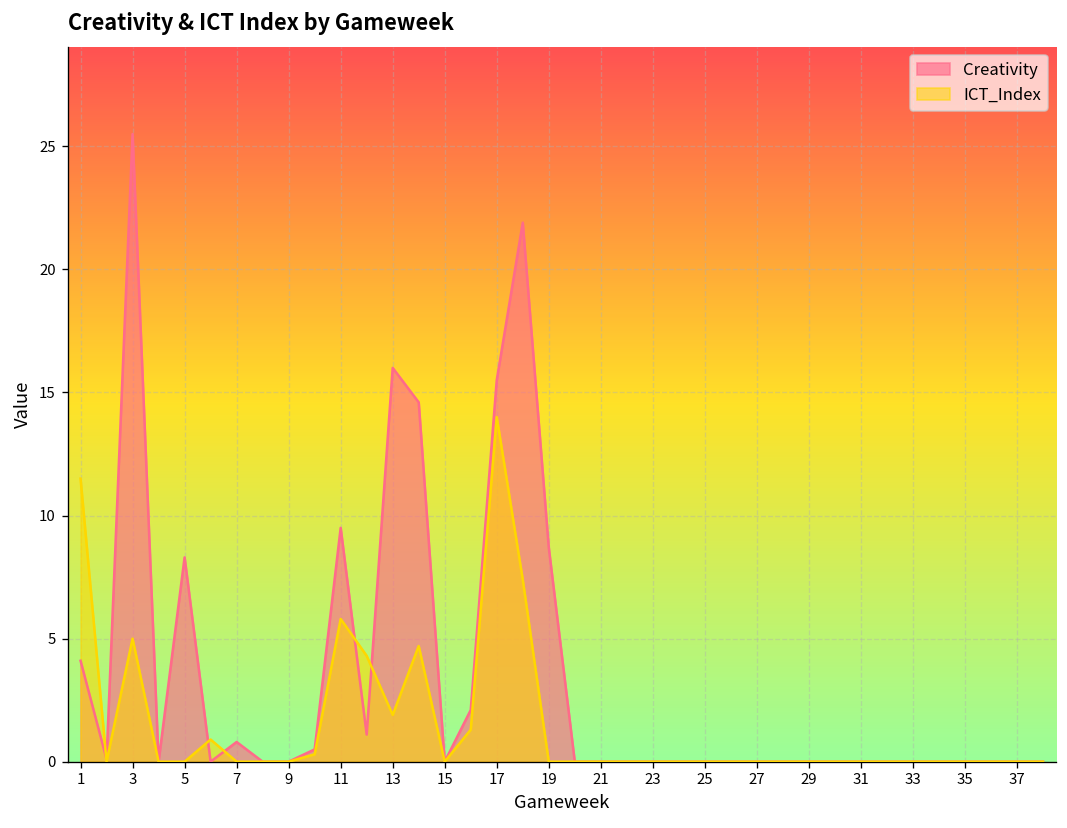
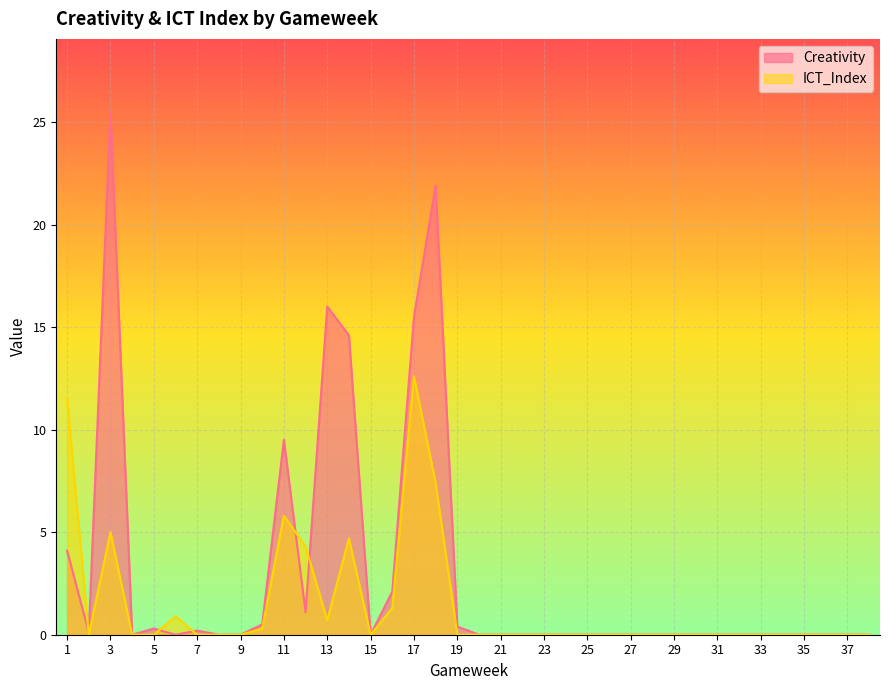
  {
    "Creativity": {
      "1": 4.1,
      "3": 25.5,
-     "5": 8.3,
-     "7": 0.8,
+     "5": 0.3,
+     "7": 0.2,
      "11": 9.5,
      "13": 16.0,
      "17": 15.5,
-     "19": 8.7
+     "19": 0.4
    },
    "ICT_Index": {
      "1": 11.5,
      "3": 5.0,
      "5": 0.0,
      "7": 0.0,
      "11": 5.8,
-     "13": 1.9,
-     "17": 14.0,
+     "13": 0.7,
+     "17": 12.6,
      "19": 0.0
    }
  }
